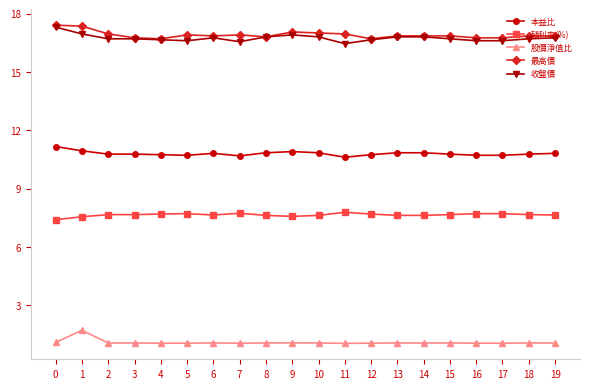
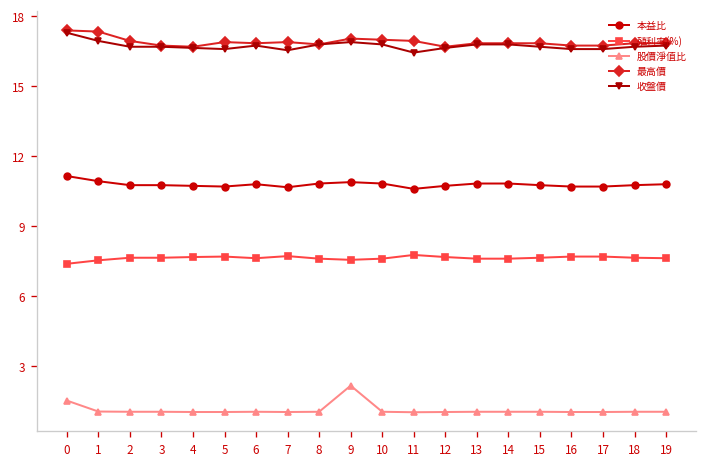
  {
    "股價淨值比": {
-     "0": 1.1,
-     "1": 1.7,
+     "0": 1.5,
+     "1": 1.1,
      "2": 1.1,
      "3": 1.1,
      "4": 1.1,
      "5": 1.1,
      "6": 1.1,
      "7": 1.1,
      "8": 1.1,
-     "9": 1.1,
+     "9": 2.2,
      "10": 1.1,
      "11": 1.0,
      "12": 1.1,
      "13": 1.1,
      "14": 1.1,
      "15": 1.1,
      "16": 1.1,
      "17": 1.1,
      "18": 1.1,
      "19": 1.1
    }
  }
